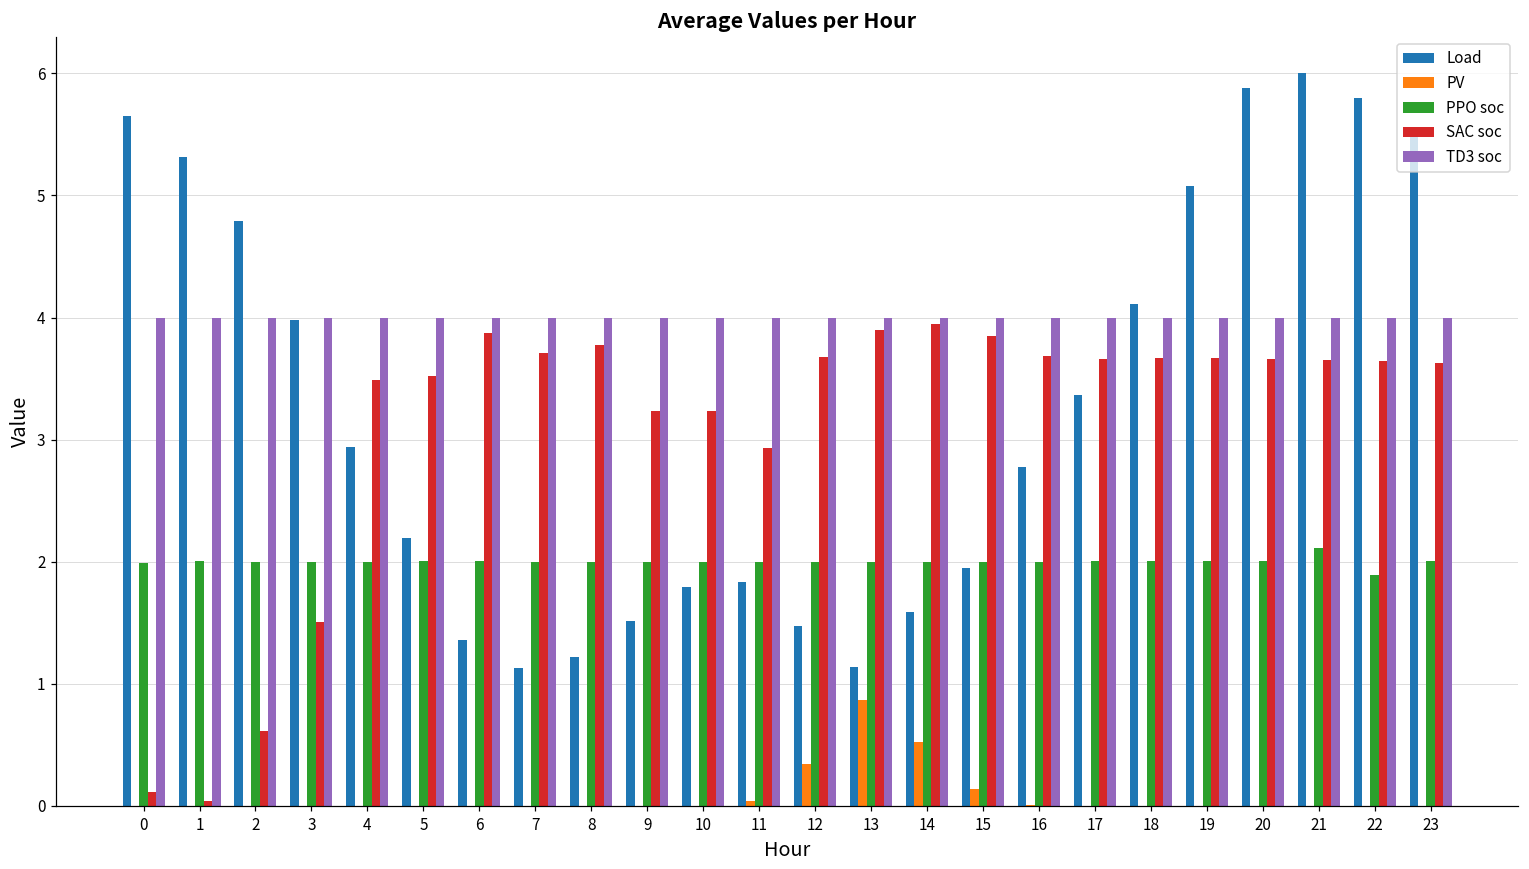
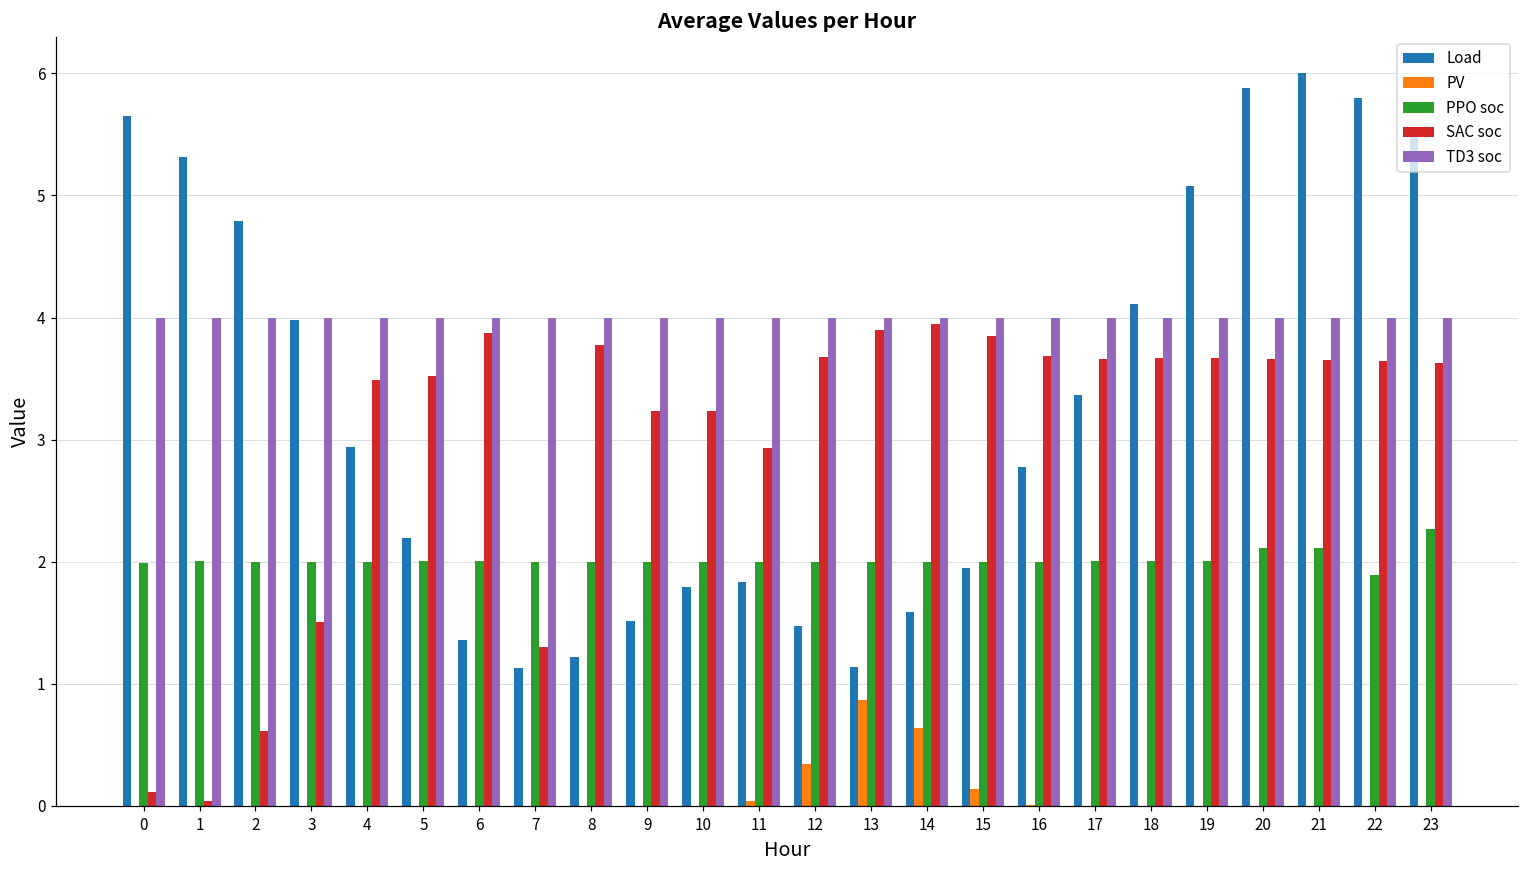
  {
    "Load": {
      "0": 5.65,
      "1": 5.31,
      "2": 4.79,
      "3": 3.98,
      "4": 2.94,
      "5": 2.20,
      "6": 1.36,
      "7": 1.13,
      "8": 1.22,
      "9": 1.51,
      "10": 1.79,
      "11": 1.83,
      "12": 1.48,
      "13": 1.14,
      "14": 1.59,
      "15": 1.95,
      "16": 2.77,
      "17": 3.36,
      "18": 4.11,
      "19": 5.08,
      "20": 5.88,
      "21": 6.00,
      "22": 5.80
    },
    "PV": {
      "0": 0.00,
      "1": 0.00,
      "2": 0.00,
      "3": 0.00,
      "4": 0.00,
      "5": 0.00,
      "6": 0.00,
      "7": 0.00,
      "8": 0.00,
      "11": 0.04,
      "12": 0.34,
      "13": 0.87,
-     "14": 0.52,
+     "14": 0.64,
      "15": 0.14,
      "18": 0.00,
      "19": 0.00,
      "20": 0.00,
      "21": 0.00,
      "22": 0.00,
      "23": 0.00
    },
    "PPO soc": {
      "0": 1.99,
      "1": 2.00,
      "2": 2.00,
      "3": 2.00,
      "4": 2.00,
      "5": 2.00,
      "6": 2.00,
      "7": 2.00,
      "8": 2.00,
      "9": 2.00,
      "10": 2.00,
      "11": 2.00,
      "12": 2.00,
      "13": 2.00,
      "14": 2.00,
      "15": 2.00,
      "16": 2.00,
      "17": 2.00,
      "18": 2.01,
      "19": 2.01,
-     "20": 2.01,
+     "20": 2.11,
      "21": 2.11,
      "22": 1.89,
-     "23": 2.01
+     "23": 2.27
    },
    "SAC soc": {
      "0": 0.11,
      "1": 0.04,
      "2": 0.61,
      "3": 1.51,
      "4": 3.49,
      "5": 3.52,
      "6": 3.87,
-     "7": 3.71,
+     "7": 1.30,
      "8": 3.78,
      "9": 3.24,
      "10": 3.24,
      "11": 2.93,
      "12": 3.68,
      "13": 3.90,
      "14": 3.95,
      "15": 3.85,
      "16": 3.68,
      "17": 3.66,
      "18": 3.66,
      "19": 3.67,
      "20": 3.66,
      "21": 3.65,
      "22": 3.64,
      "23": 3.63
    },
    "TD3 soc": {
      "0": 4.00,
      "1": 4.00,
      "2": 4.00,
      "3": 4.00,
      "4": 4.00,
      "5": 4.00,
      "6": 4.00,
      "7": 4.00,
      "8": 4.00,
      "9": 4.00,
      "10": 4.00,
      "11": 4.00,
      "12": 4.00,
      "13": 4.00,
      "14": 4.00,
      "15": 4.00,
      "16": 4.00,
      "17": 4.00,
      "18": 4.00,
      "19": 4.00,
      "20": 4.00,
      "21": 4.00,
      "22": 4.00,
      "23": 4.00
    }
  }
